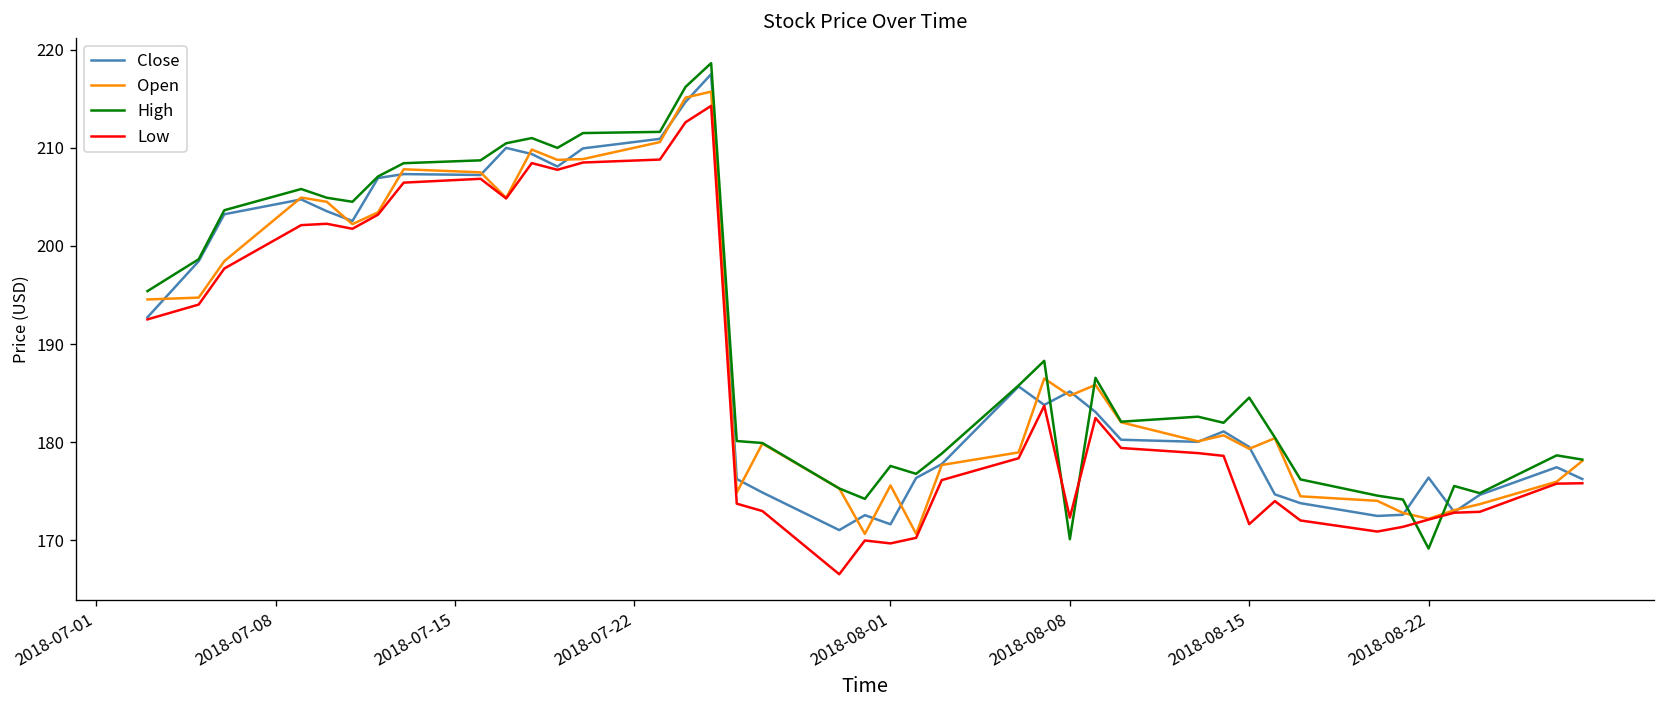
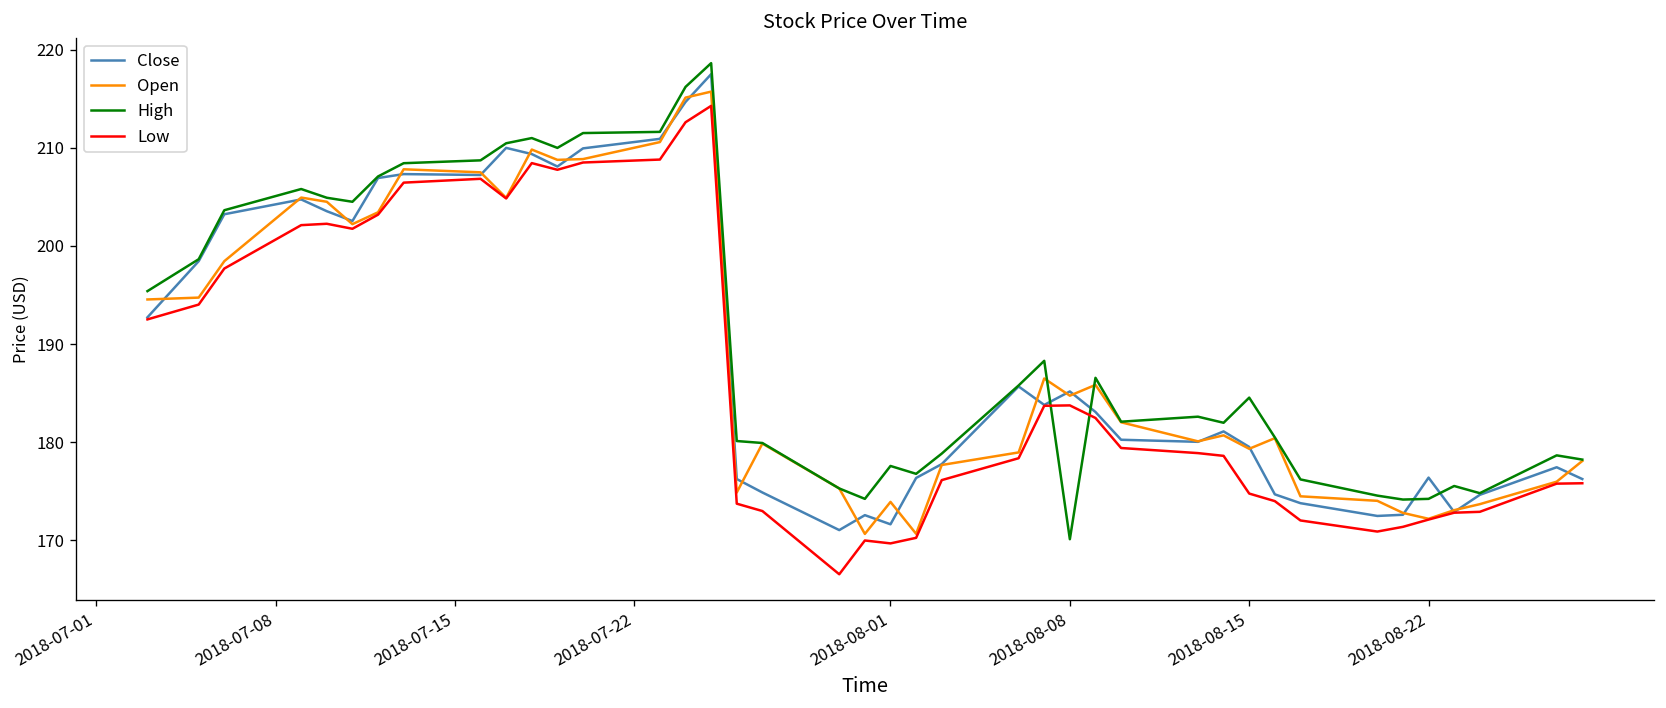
  {
    "Close": {
      "2018-08-01": 172,
      "2018-08-08": 185,
      "2018-08-22": 176
    },
    "Open": {
-     "2018-08-01": 176,
+     "2018-08-01": 174,
      "2018-08-08": 185
    },
    "High": {
      "2018-08-01": 178,
      "2018-08-08": 170,
      "2018-08-15": 185,
-     "2018-08-22": 169
+     "2018-08-22": 174
    },
    "Low": {
      "2018-08-01": 170,
-     "2018-08-08": 172,
-     "2018-08-15": 172
+     "2018-08-08": 184,
+     "2018-08-15": 175
    }
  }
